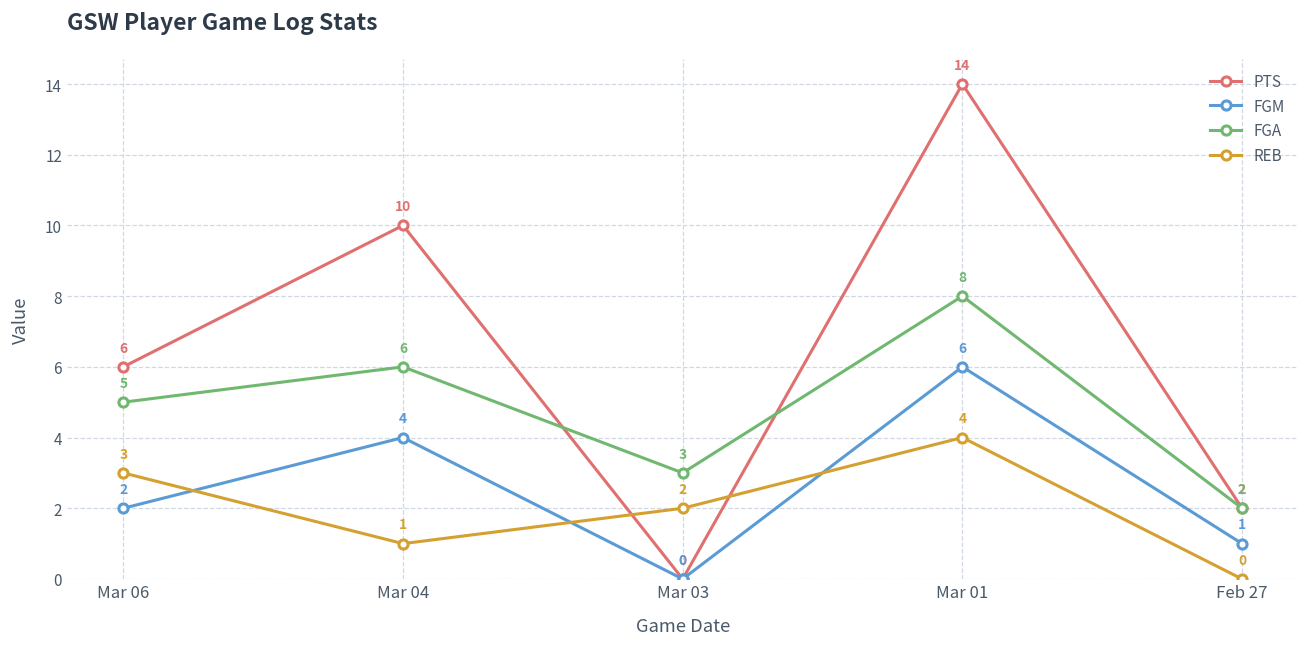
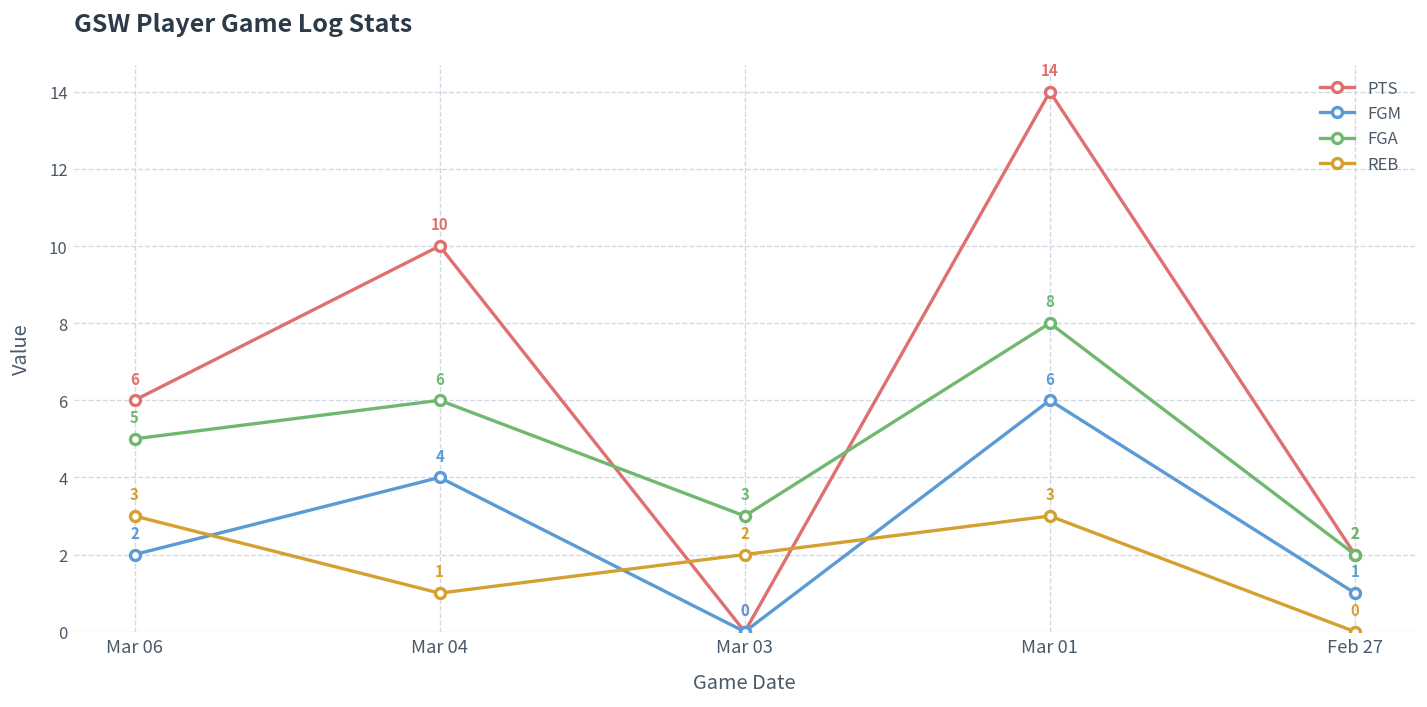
  {
    "PTS": {
      "Mar 06": 6,
      "Mar 04": 10,
      "Mar 01": 14
    },
    "FGM": {
      "Mar 06": 2,
      "Mar 04": 4,
      "Mar 01": 6,
      "Feb 27": 1
    },
    "FGA": {
      "Mar 06": 5,
      "Mar 04": 6,
      "Mar 03": 3,
      "Mar 01": 8
    },
    "REB": {
      "Mar 06": 3,
      "Mar 04": 1,
      "Mar 03": 2,
-     "Mar 01": 4,
+     "Mar 01": 3,
      "Feb 27": 0
    }
  }
